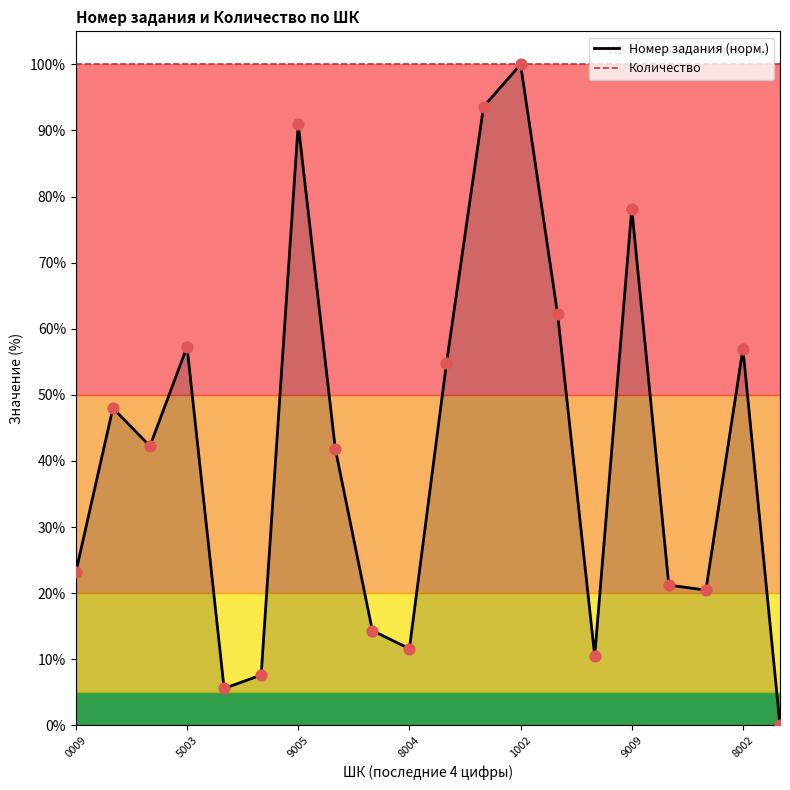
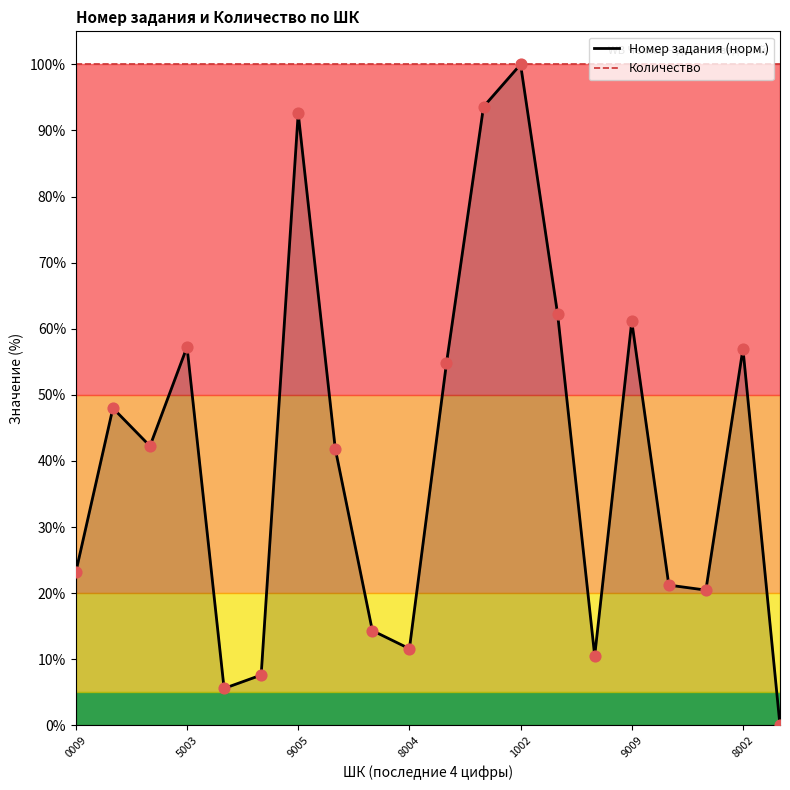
  {
    "Номер задания (норм.)": {
      "0009": "23%",
      "5003": "57%",
-     "9005": "91%",
+     "9005": "93%",
      "8004": "12%",
-     "9009": "78%",
+     "9009": "61%",
      "8002": "57%"
    },
    "Количество": {
      "0009": "100%",
      "5003": "100%",
      "9005": "100%",
      "8004": "100%"
    }
  }
